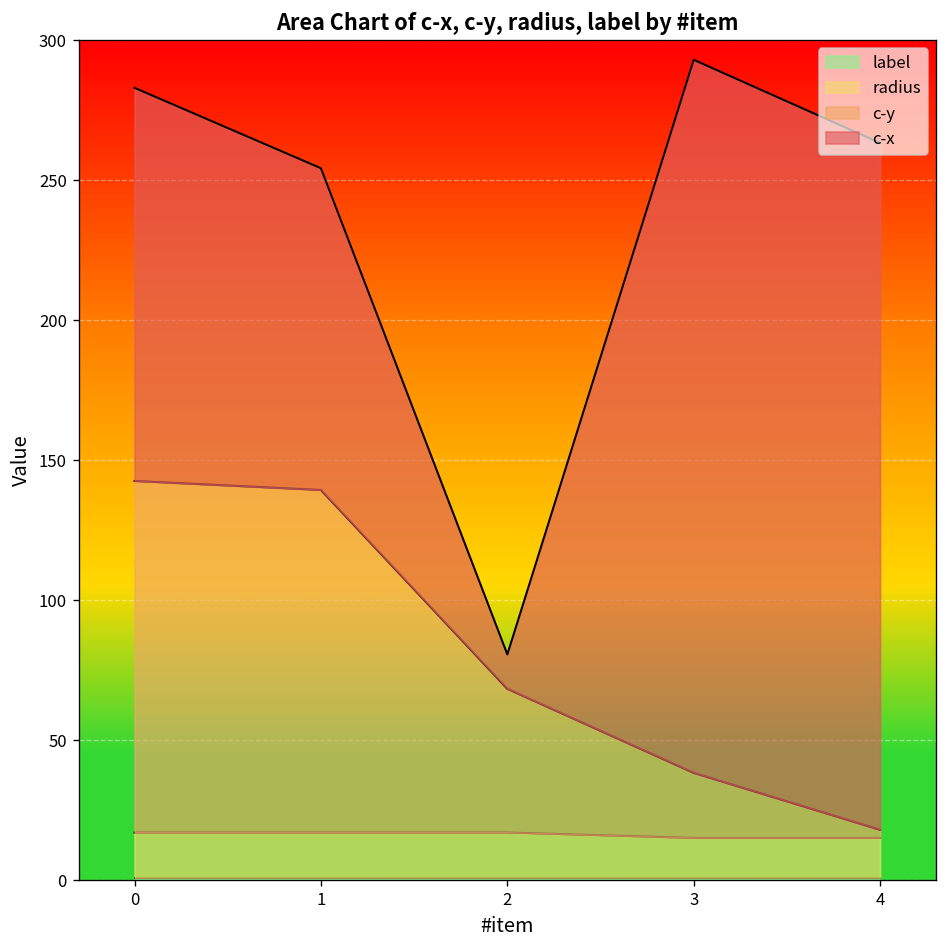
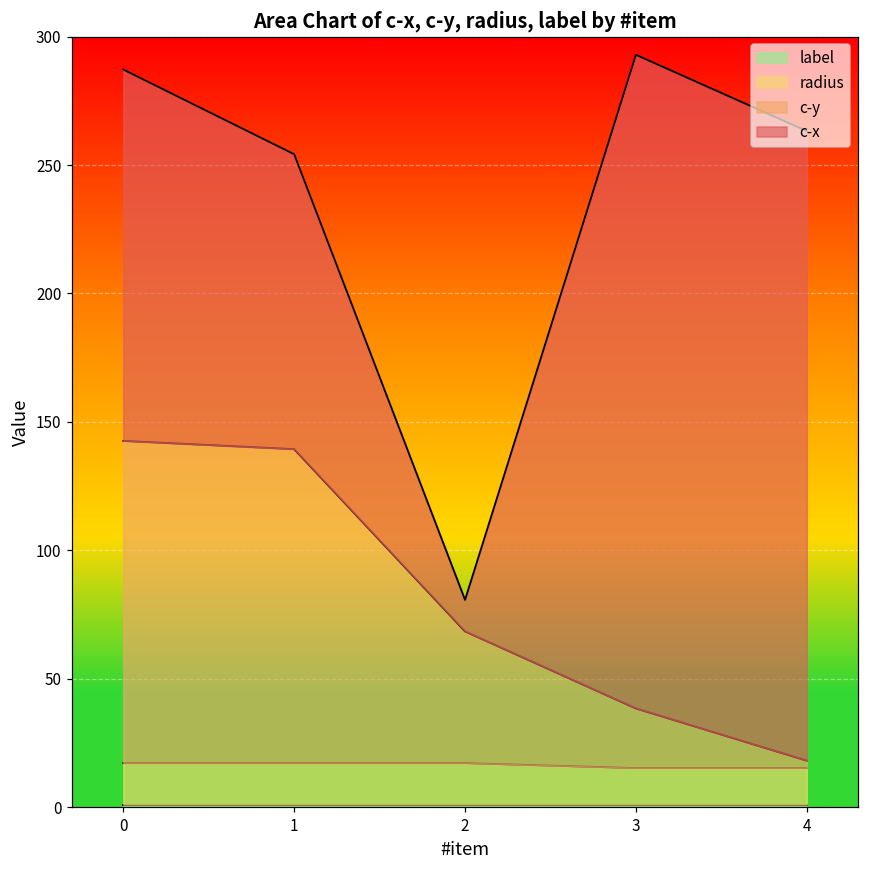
  {
    "label": {
      "0": 1,
      "1": 1,
      "2": 1,
      "3": 1,
      "4": 1
    },
    "c-x": {
-     "0": 140,
+     "0": 145,
      "1": 115,
      "2": 12,
      "3": 255
    }
  }
